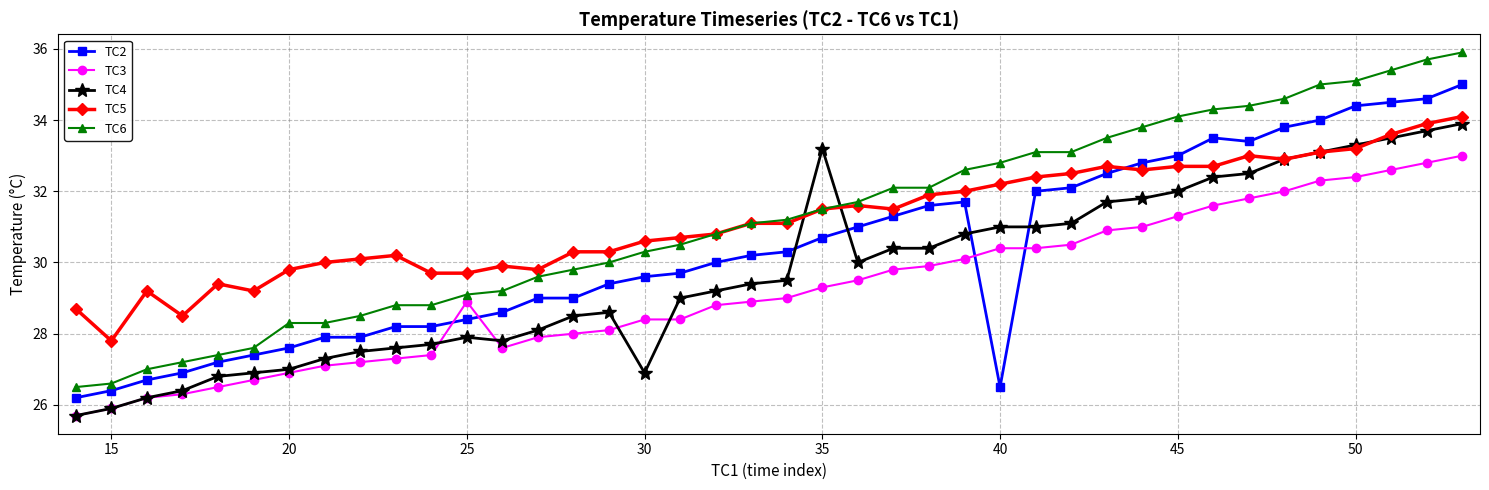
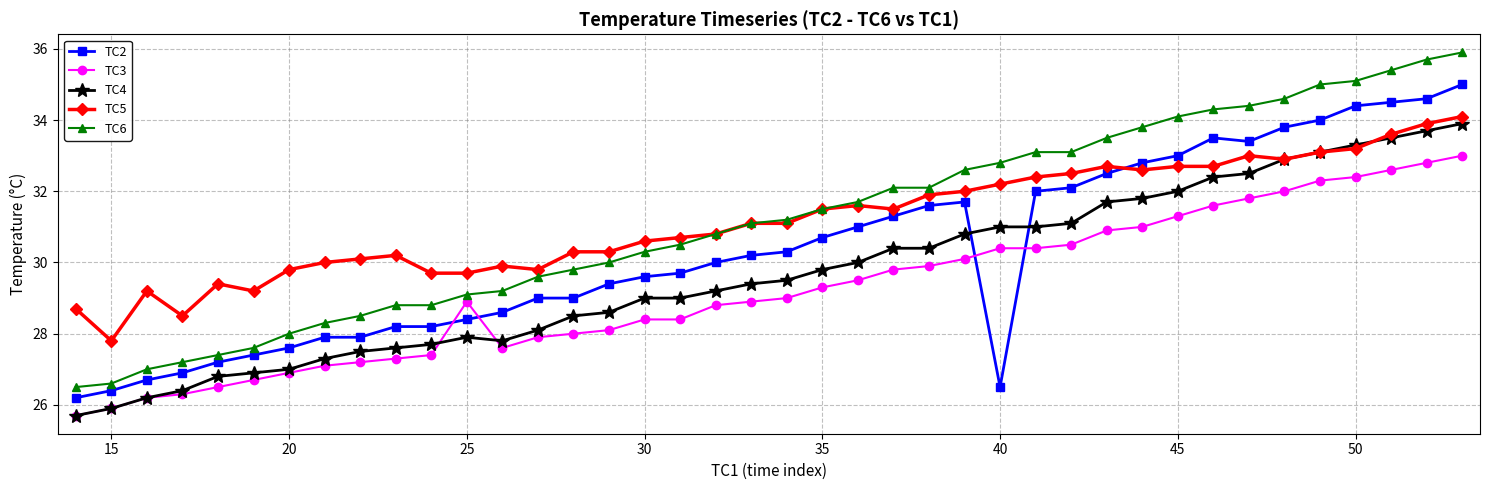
  {
    "TC2": {
      "15": 26.4,
      "20": 27.6,
      "25": 28.4,
      "30": 29.6,
      "35": 30.7,
      "40": 26.5,
      "45": 33.0,
      "50": 34.4
    },
    "TC3": {
      "20": 26.9,
      "25": 28.9,
      "30": 28.4,
      "35": 29.3,
      "40": 30.4,
      "45": 31.3,
      "50": 32.4
    },
    "TC4": {
      "20": 27.0,
      "25": 27.9,
-     "30": 26.9,
-     "35": 33.2,
+     "30": 29.0,
+     "35": 29.8,
      "40": 31.0,
      "45": 32.0,
      "50": 33.3
    },
    "TC5": {
      "15": 27.8,
      "20": 29.8,
      "25": 29.7,
      "30": 30.6,
      "40": 32.2,
      "45": 32.7,
      "50": 33.2
    },
    "TC6": {
      "15": 26.6,
-     "20": 28.3,
+     "20": 28.0,
      "25": 29.1,
      "30": 30.3,
      "40": 32.8,
      "45": 34.1,
      "50": 35.1
    }
  }
